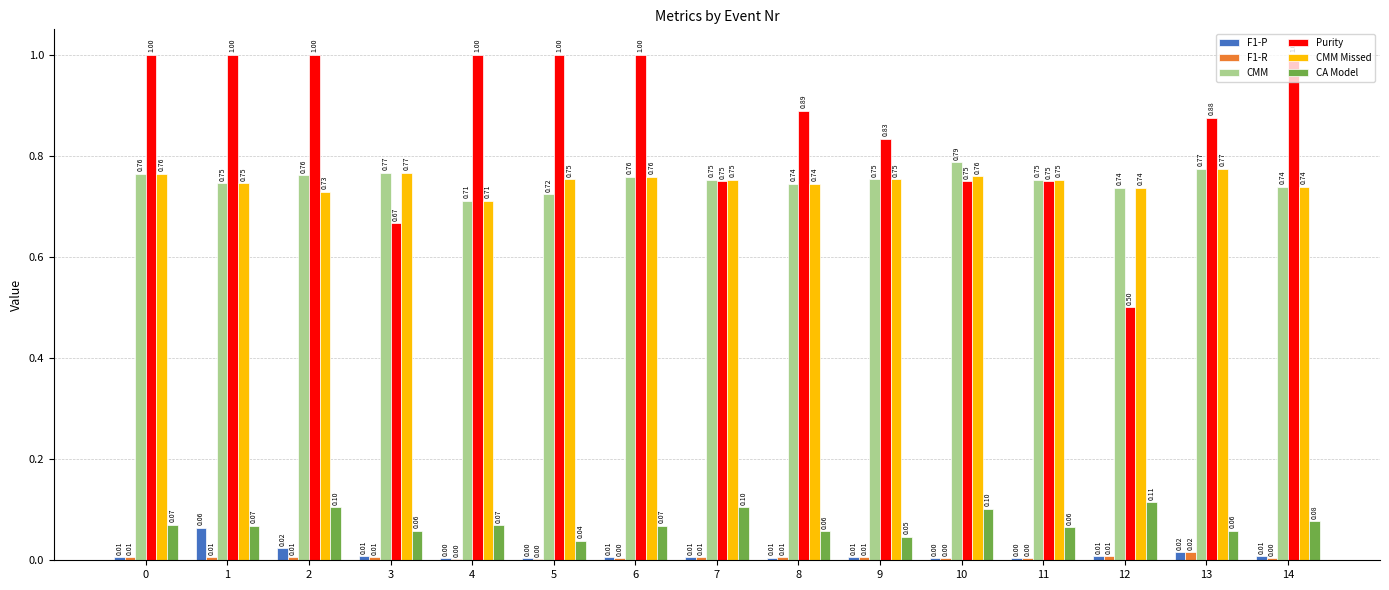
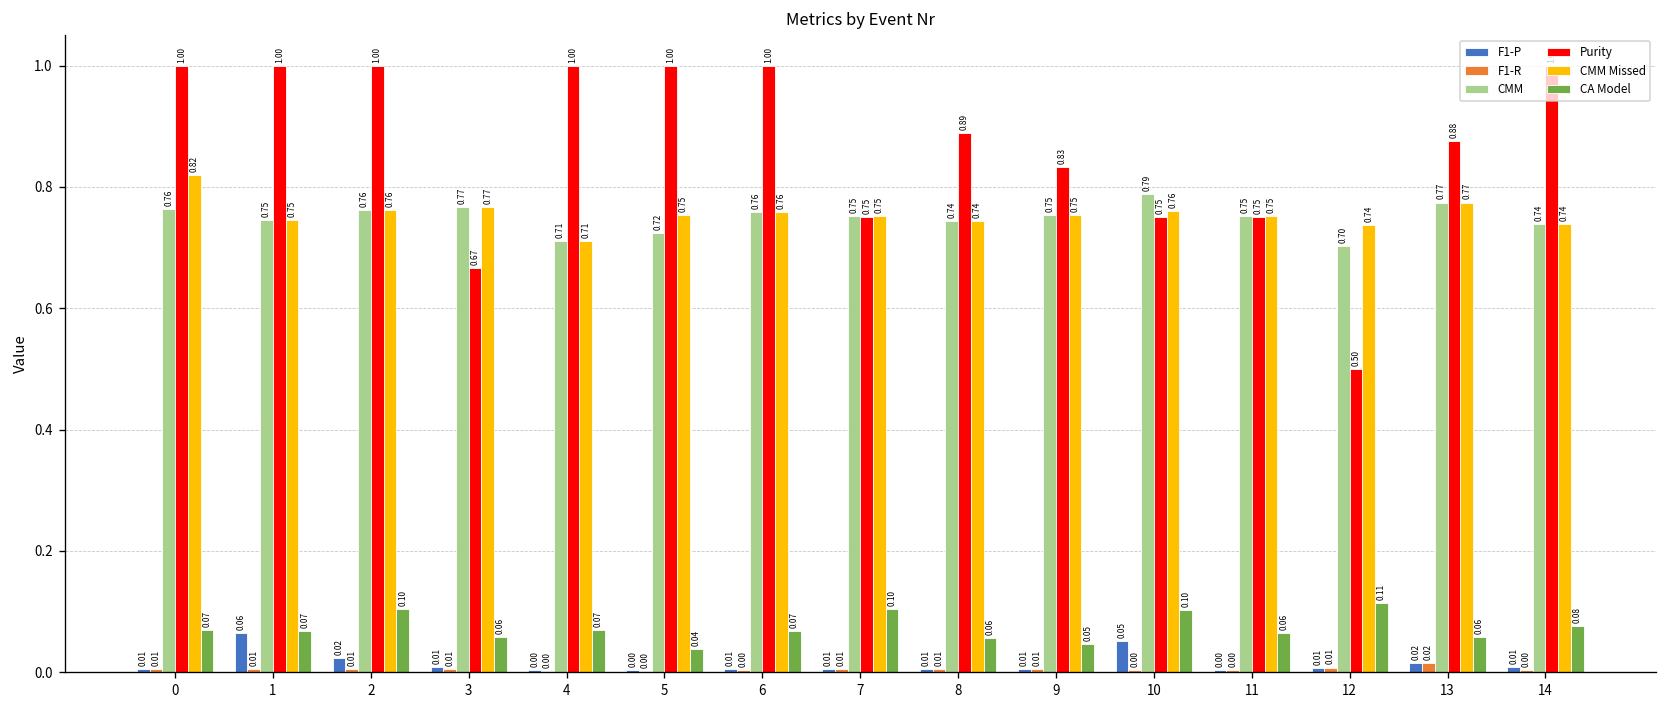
  {
    "F1-P": {
      "0": 0.01,
      "1": 0.06,
      "2": 0.02,
      "3": 0.01,
      "4": 0.00,
      "5": 0.00,
      "6": 0.01,
      "7": 0.01,
      "8": 0.01,
      "9": 0.01,
-     "10": 0.00,
+     "10": 0.05,
      "11": 0.00,
      "12": 0.01,
      "13": 0.02,
      "14": 0.01
    },
    "F1-R": {
      "0": 0.01,
      "1": 0.01,
      "2": 0.01,
      "3": 0.01,
      "4": 0.00,
      "5": 0.00,
      "6": 0.00,
      "7": 0.01,
      "8": 0.01,
      "9": 0.01,
      "10": 0.00,
      "11": 0.00,
      "12": 0.01,
      "13": 0.02,
      "14": 0.00
    },
    "CMM": {
      "0": 0.76,
      "1": 0.75,
      "2": 0.76,
      "3": 0.77,
      "4": 0.71,
      "5": 0.72,
      "6": 0.76,
      "7": 0.75,
      "8": 0.74,
      "9": 0.75,
      "10": 0.79,
      "11": 0.75,
-     "12": 0.74,
+     "12": 0.70,
      "13": 0.77,
      "14": 0.74
    },
    "Purity": {
      "0": 1.00,
      "1": 1.00,
      "2": 1.00,
      "3": 0.67,
      "4": 1.00,
      "5": 1.00,
      "6": 1.00,
      "7": 0.75,
      "8": 0.89,
      "9": 0.83,
      "10": 0.75,
      "11": 0.75,
      "12": 0.50,
      "13": 0.88
    },
    "CMM Missed": {
-     "0": 0.76,
+     "0": 0.82,
      "1": 0.75,
-     "2": 0.73,
+     "2": 0.76,
      "3": 0.77,
      "4": 0.71,
      "5": 0.75,
      "6": 0.76,
      "7": 0.75,
      "8": 0.74,
      "9": 0.75,
      "10": 0.76,
      "11": 0.75,
      "12": 0.74,
      "13": 0.77,
      "14": 0.74
    },
    "CA Model": {
      "0": 0.07,
      "1": 0.07,
      "2": 0.10,
      "3": 0.06,
      "4": 0.07,
      "5": 0.04,
      "6": 0.07,
      "7": 0.10,
      "8": 0.06,
      "9": 0.05,
      "10": 0.10,
      "11": 0.06,
      "12": 0.11,
      "13": 0.06,
      "14": 0.08
    }
  }
